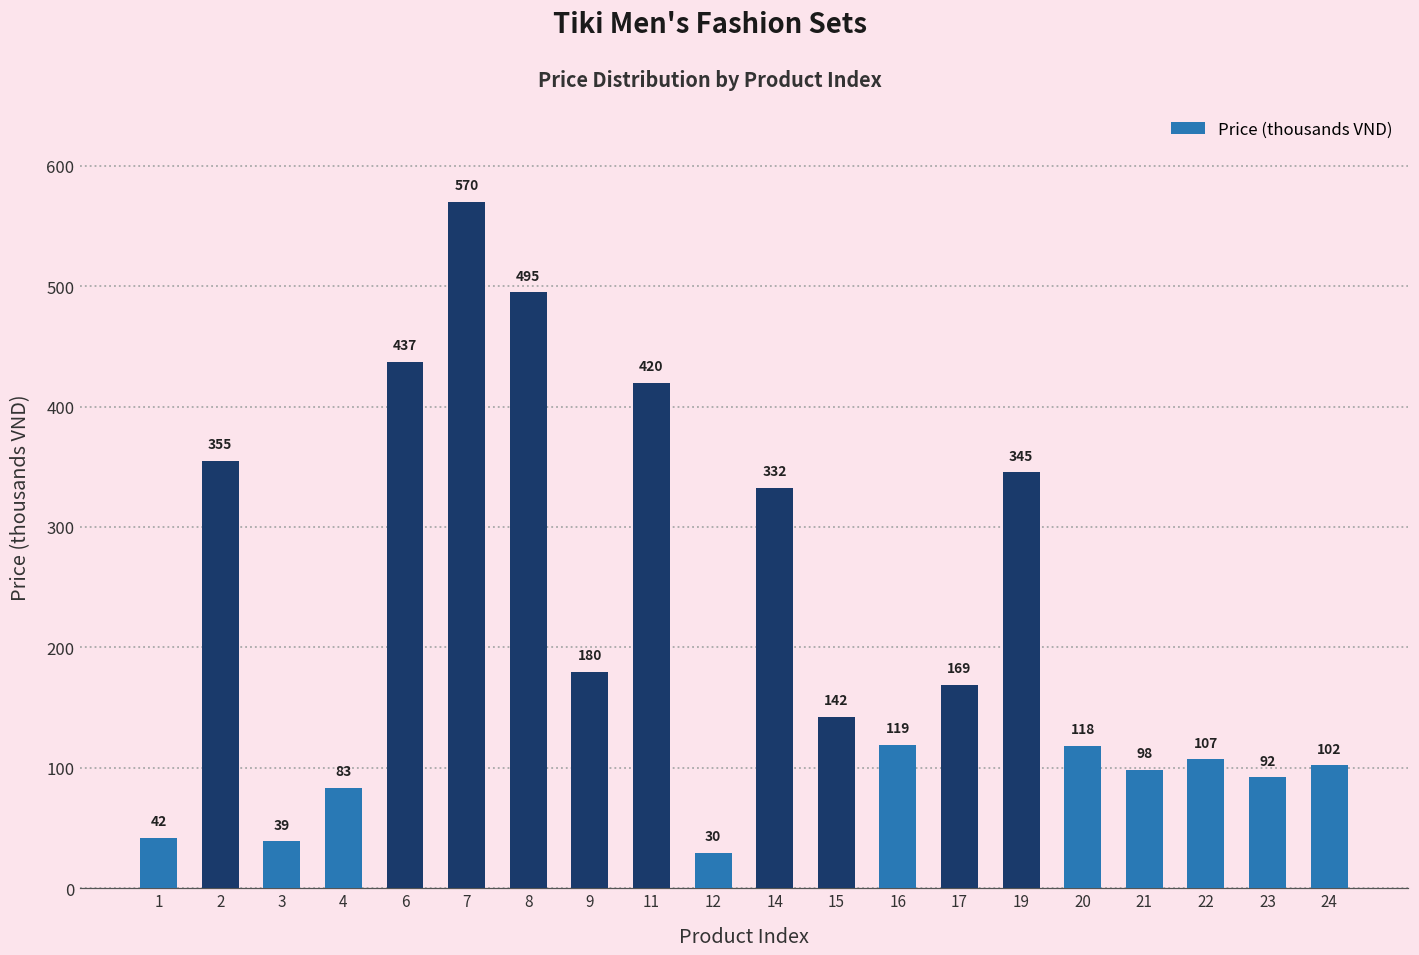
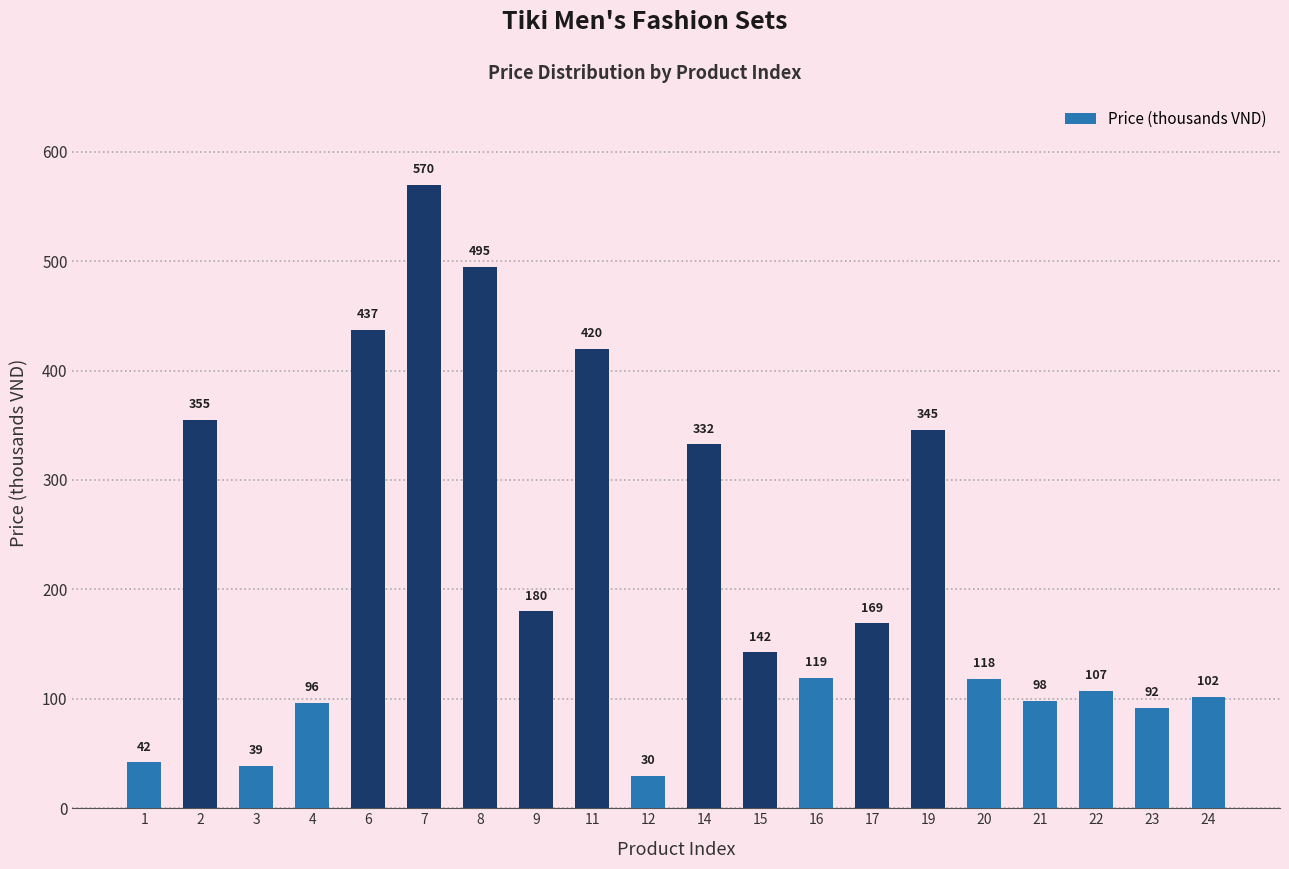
  {
    "1": 42,
    "2": 355,
    "3": 39,
-   "4": 83,
+   "4": 96,
    "6": 437,
    "7": 570,
    "8": 495,
    "9": 180,
    "11": 420,
    "12": 30,
    "14": 332,
    "15": 142,
    "16": 119,
    "17": 169,
    "19": 345,
    "20": 118,
    "21": 98,
    "22": 107,
    "23": 92,
    "24": 102
  }
